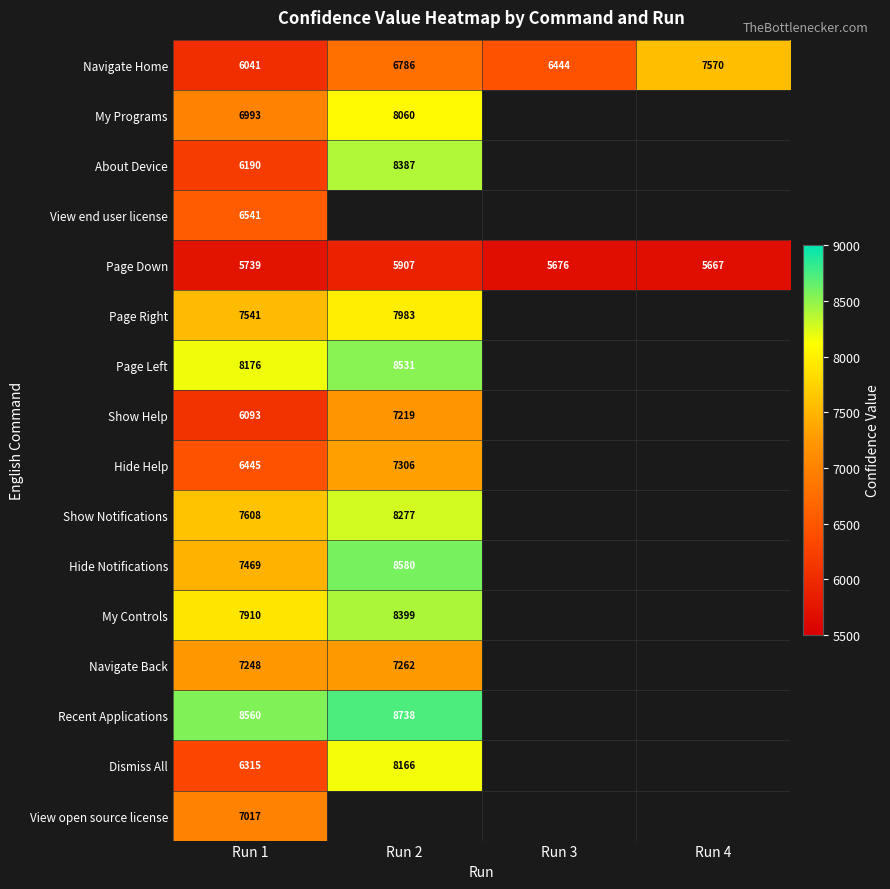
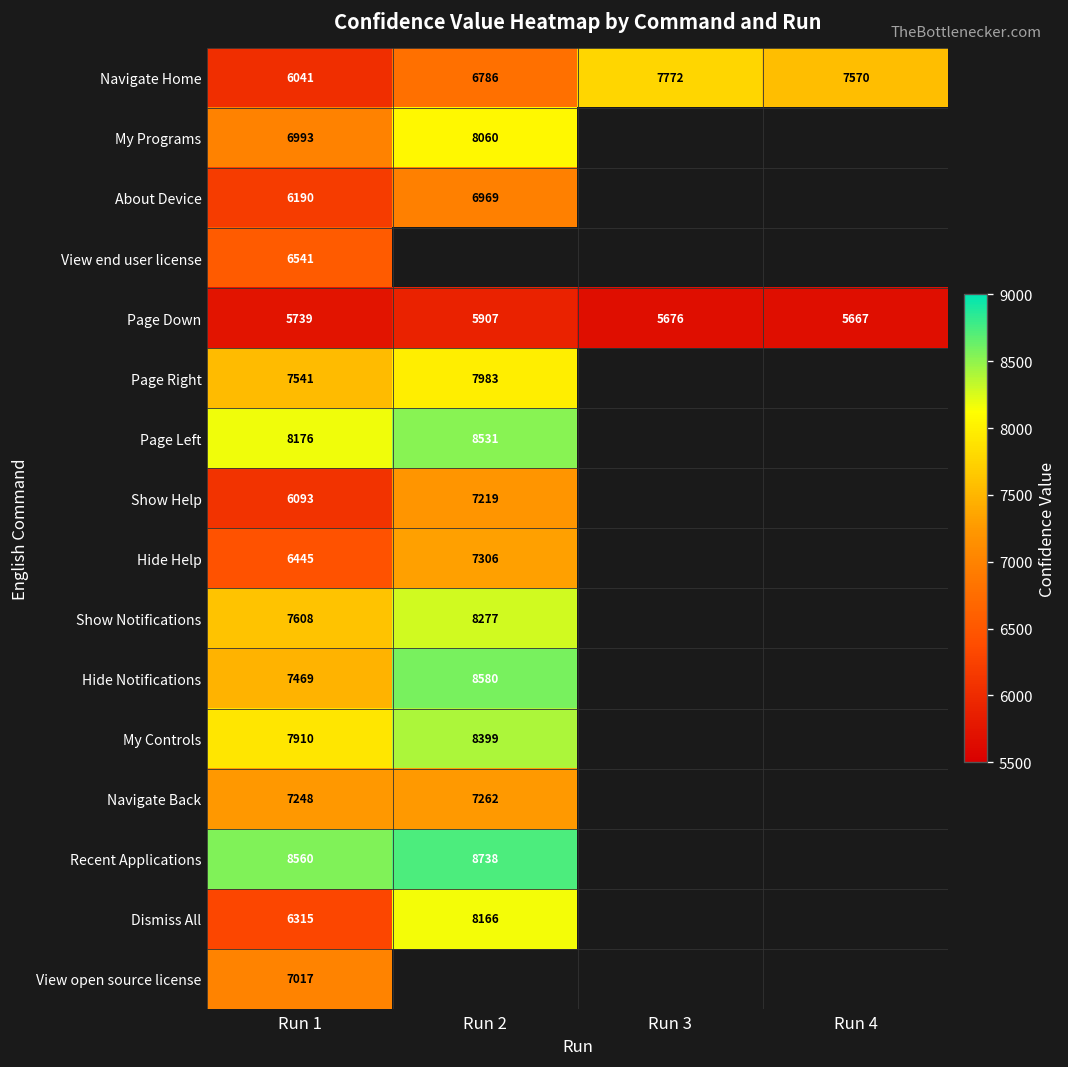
  {
    "Navigate Home": {
      "Run 1": 6041,
      "Run 2": 6786,
-     "Run 3": 6444,
+     "Run 3": 7772,
      "Run 4": 7570
    },
    "My Programs": {
      "Run 1": 6993,
      "Run 2": 8060
    },
    "About Device": {
      "Run 1": 6190,
-     "Run 2": 8387
+     "Run 2": 6969
    },
    "View end user license": {
      "Run 1": 6541
    },
    "Page Down": {
      "Run 1": 5739,
      "Run 2": 5907,
      "Run 3": 5676,
      "Run 4": 5667
    },
    "Page Right": {
      "Run 1": 7541,
      "Run 2": 7983
    },
    "Page Left": {
      "Run 1": 8176,
      "Run 2": 8531
    },
    "Show Help": {
      "Run 1": 6093,
      "Run 2": 7219
    },
    "Hide Help": {
      "Run 1": 6445,
      "Run 2": 7306
    },
    "Show Notifications": {
      "Run 1": 7608,
      "Run 2": 8277
    },
    "Hide Notifications": {
      "Run 1": 7469,
      "Run 2": 8580
    },
    "My Controls": {
      "Run 1": 7910,
      "Run 2": 8399
    },
    "Navigate Back": {
      "Run 1": 7248,
      "Run 2": 7262
    },
    "Recent Applications": {
      "Run 1": 8560,
      "Run 2": 8738
    },
    "Dismiss All": {
      "Run 1": 6315,
      "Run 2": 8166
    },
    "View open source license": {
      "Run 1": 7017
    }
  }
